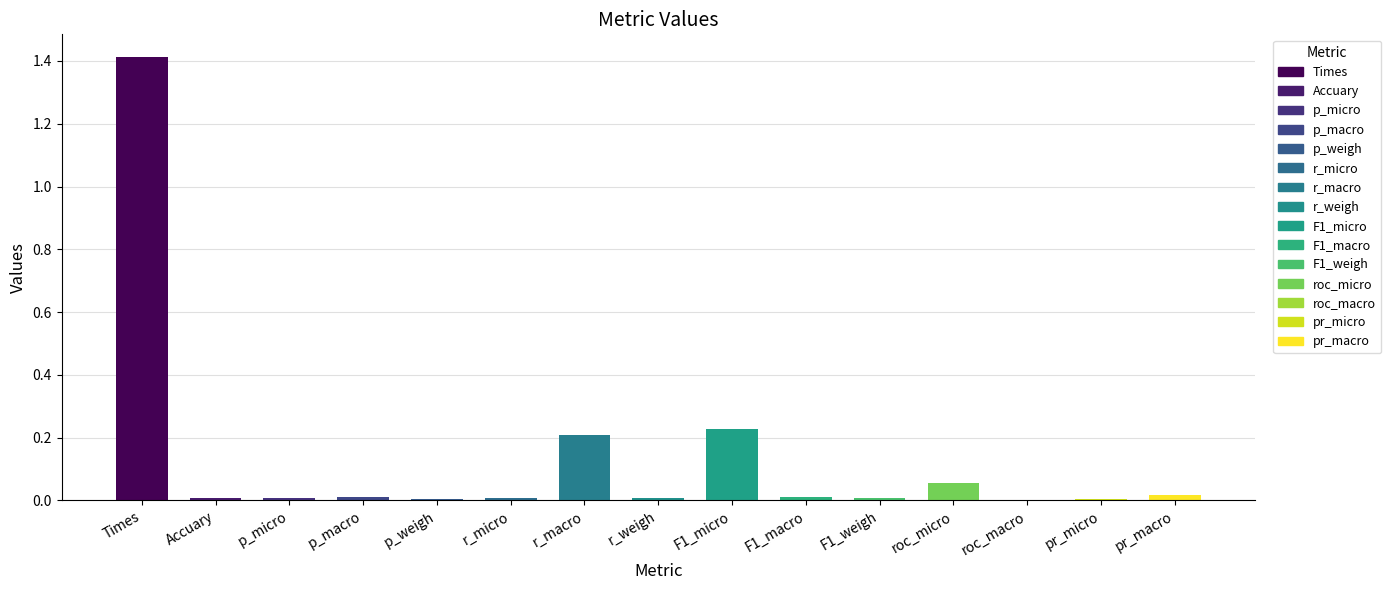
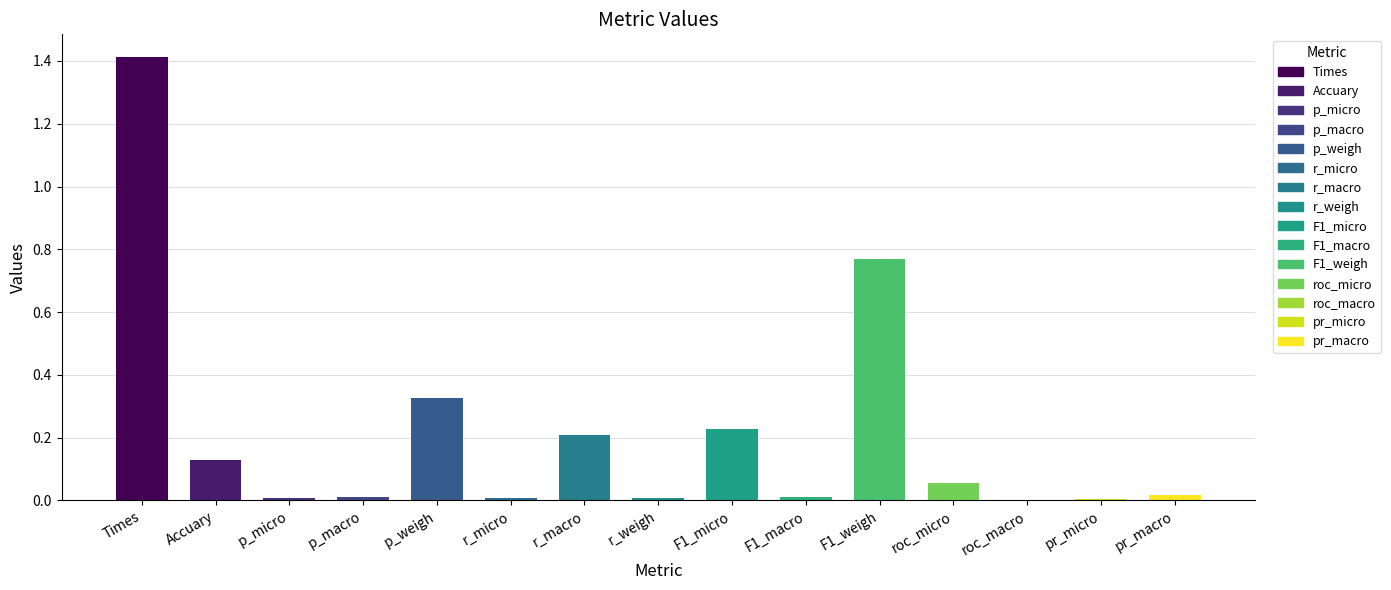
  {
    "Times": 1.41,
-   "Accuary": 0.01,
+   "Accuary": 0.13,
    "p_macro": 0.01,
-   "p_weigh": 0.01,
+   "p_weigh": 0.33,
    "r_macro": 0.21,
    "F1_micro": 0.23,
    "F1_macro": 0.01,
-   "F1_weigh": 0.01,
+   "F1_weigh": 0.77,
    "roc_micro": 0.05,
    "pr_macro": 0.02
  }
